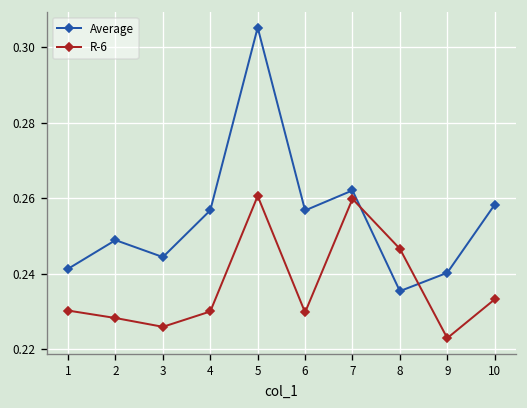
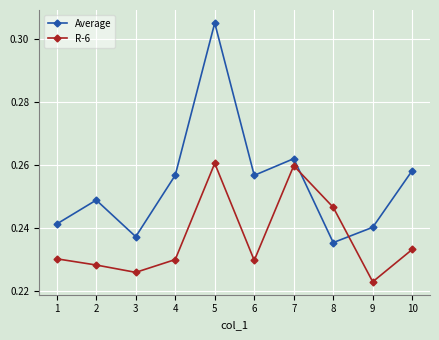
  {
    "Average": {
      "1": 0.241,
      "2": 0.249,
-     "3": 0.244,
+     "3": 0.237,
      "4": 0.257,
      "5": 0.305,
      "6": 0.257,
      "7": 0.262,
      "8": 0.235,
      "9": 0.240,
      "10": 0.258
    },
    "R-6": {
      "1": 0.230,
      "2": 0.228,
      "3": 0.226,
      "4": 0.230,
      "5": 0.261,
      "6": 0.230,
      "7": 0.260,
      "8": 0.247,
      "9": 0.223,
      "10": 0.233
    }
  }
